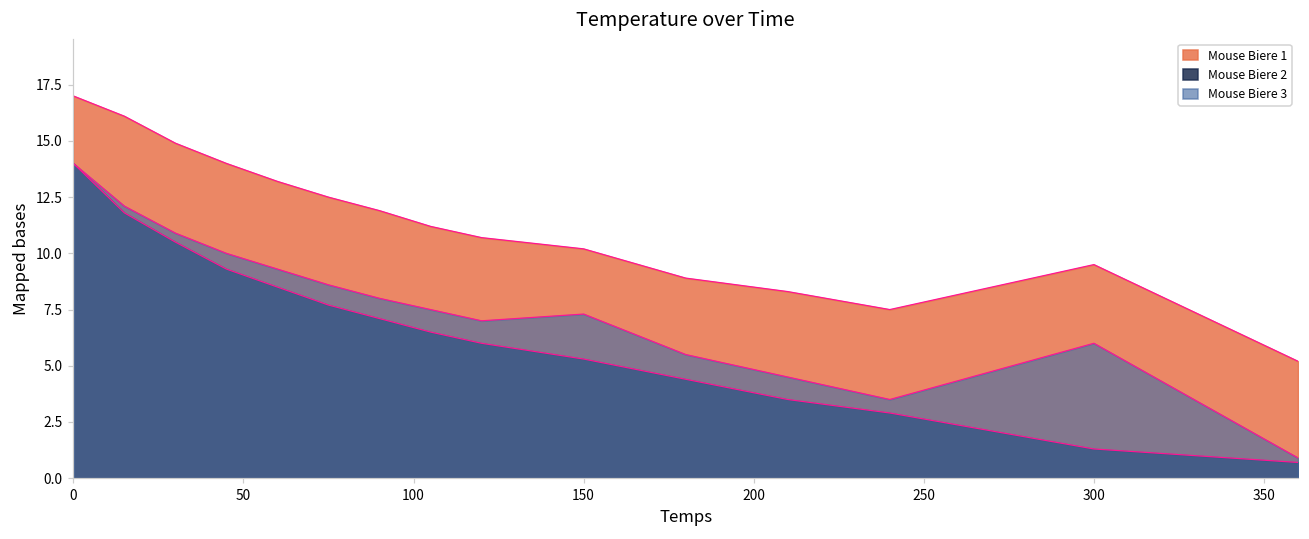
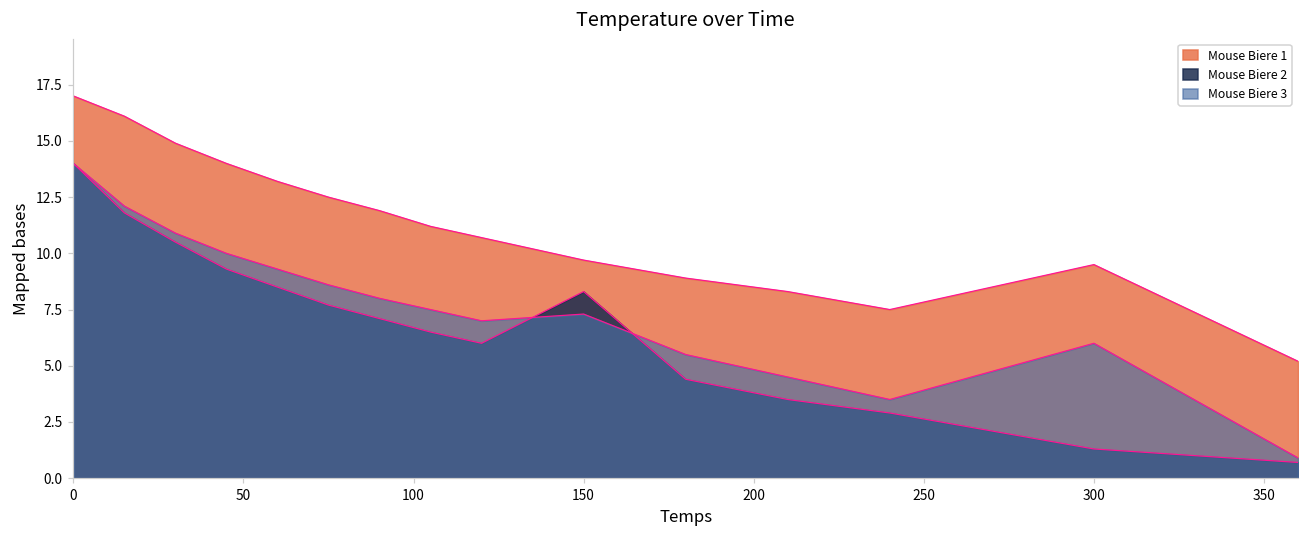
  {
    "Mouse Biere 1": {
      "0": 17.0,
-     "150": 10.2,
+     "150": 9.7,
      "300": 9.5
    },
    "Mouse Biere 2": {
-     "150": 5.3,
+     "150": 8.3,
      "300": 1.3
    },
    "Mouse Biere 3": {
      "150": 7.3,
      "300": 6.0
    }
  }
